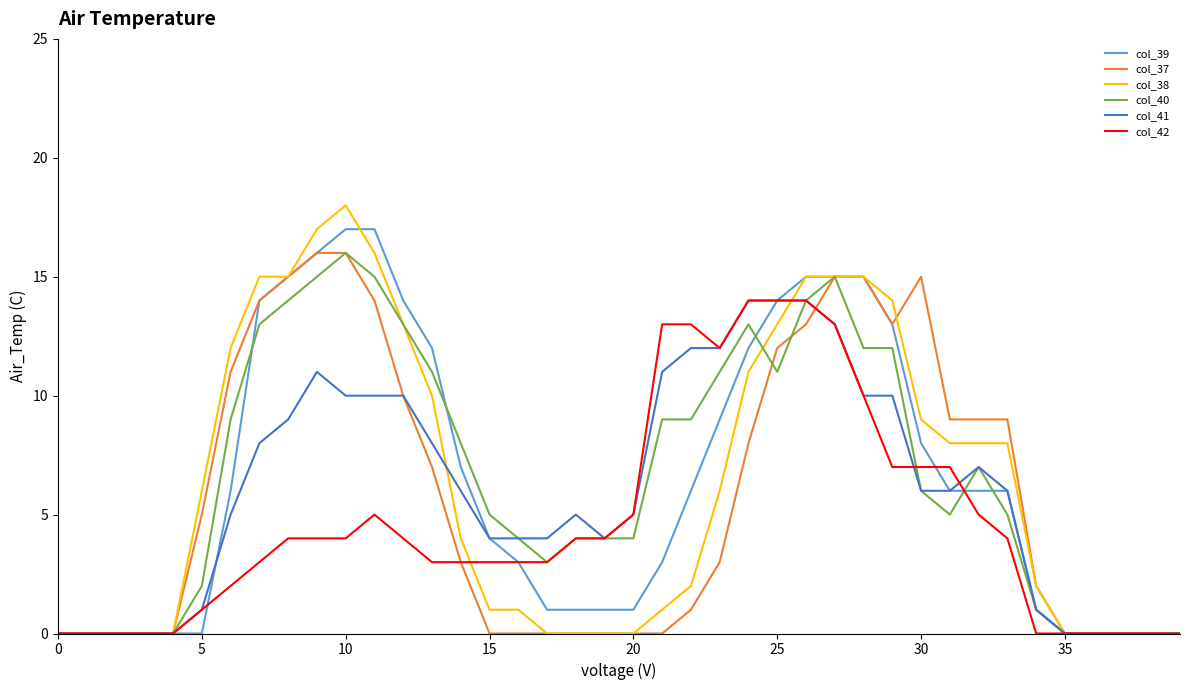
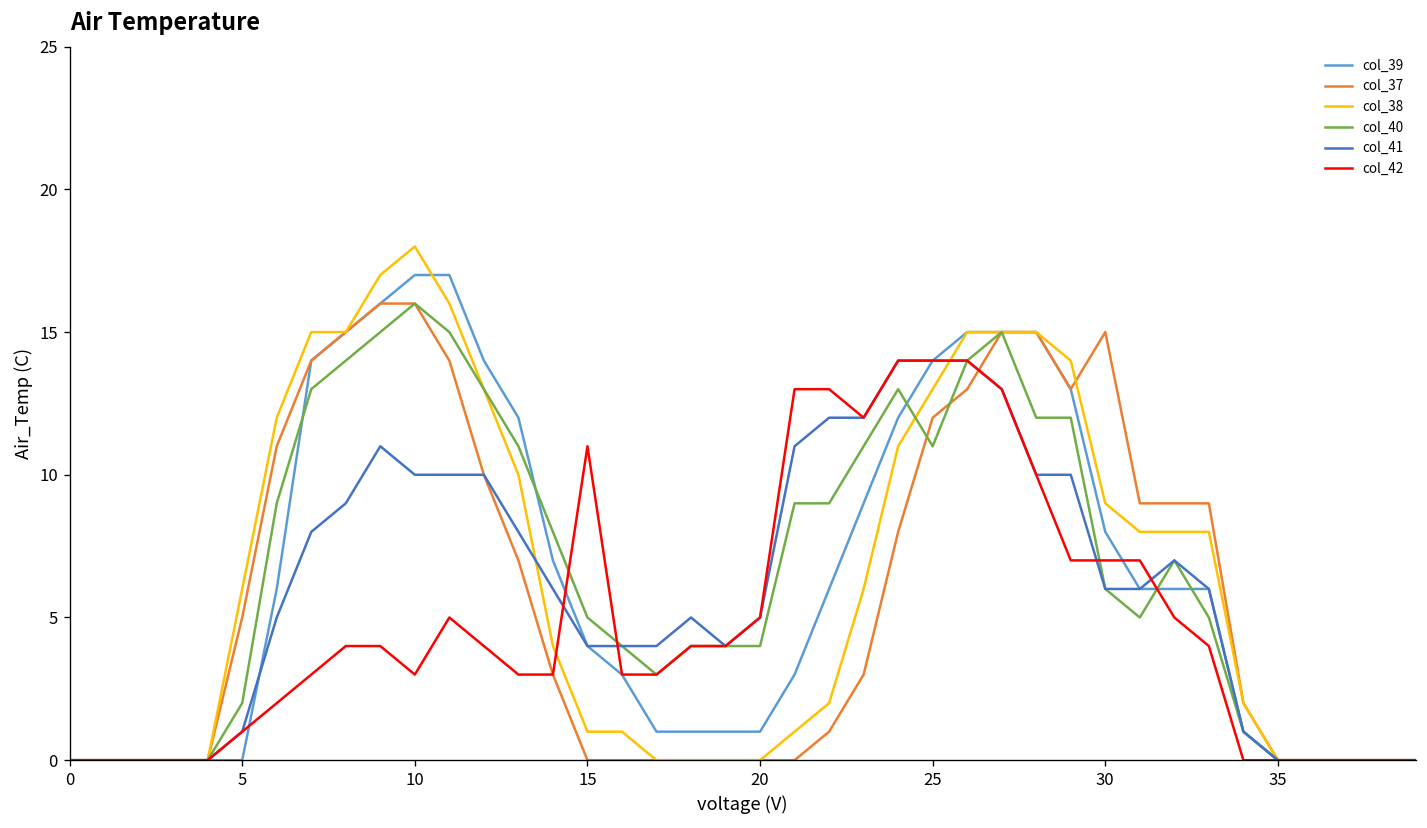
  {
    "col_37": {
      "5": 5,
      "15": 0,
      "25": 12,
      "30": 15
    },
    "col_38": {
      "5": 6,
      "10": 18,
      "15": 1,
      "25": 13,
      "30": 9
    },
    "col_40": {
      "5": 2,
      "15": 5,
      "20": 4,
      "25": 11
    },
    "col_42": {
-     "10": 4,
-     "15": 3,
+     "10": 3,
+     "15": 11,
      "30": 7
    }
  }
